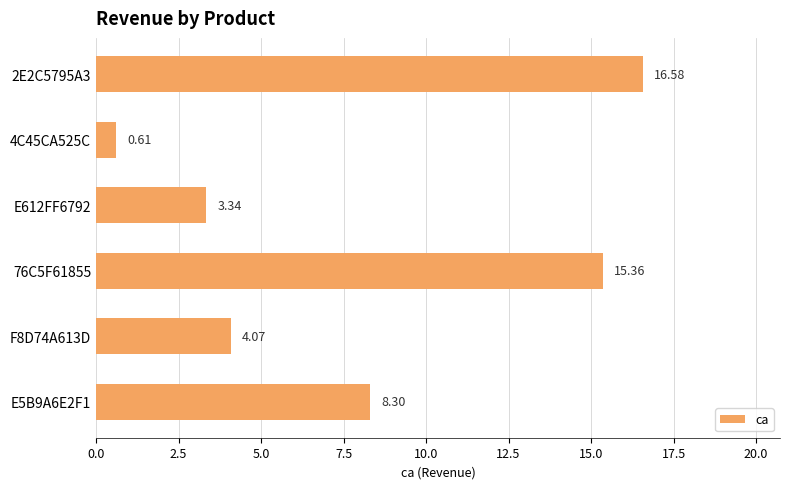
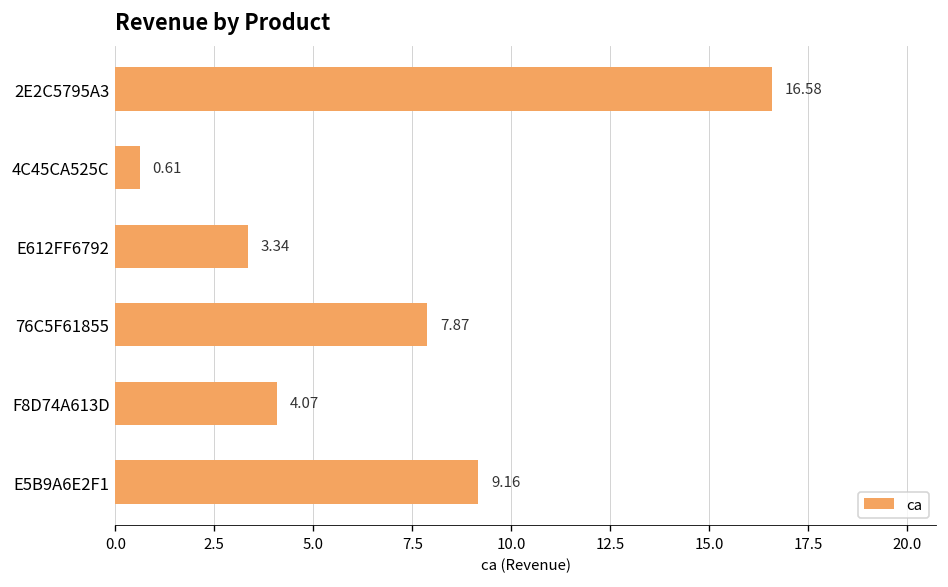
  {
    "2E2C5795A3": 16.58,
    "4C45CA525C": 0.61,
    "E612FF6792": 3.34,
-   "76C5F61855": 15.36,
+   "76C5F61855": 7.87,
    "F8D74A613D": 4.07,
-   "E5B9A6E2F1": 8.30
+   "E5B9A6E2F1": 9.16
  }
